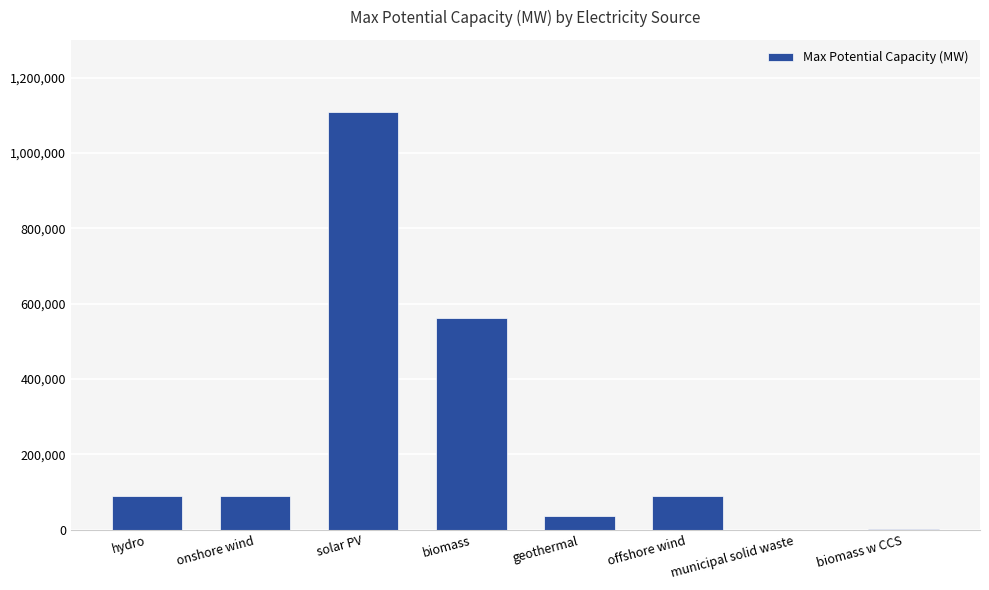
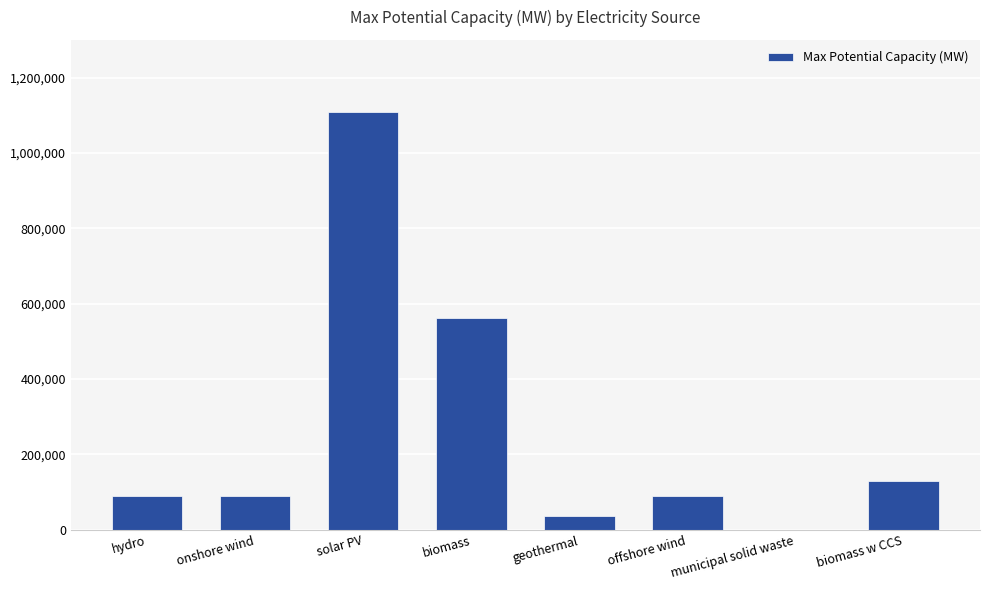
  {
    "hydro": "90,000",
    "onshore wind": "90,000",
    "solar PV": "1,110,000",
    "biomass": "560,000",
    "geothermal": "40,000",
    "offshore wind": "90,000",
-   "biomass w CCS": "0"
+   "biomass w CCS": "130,000"
  }
